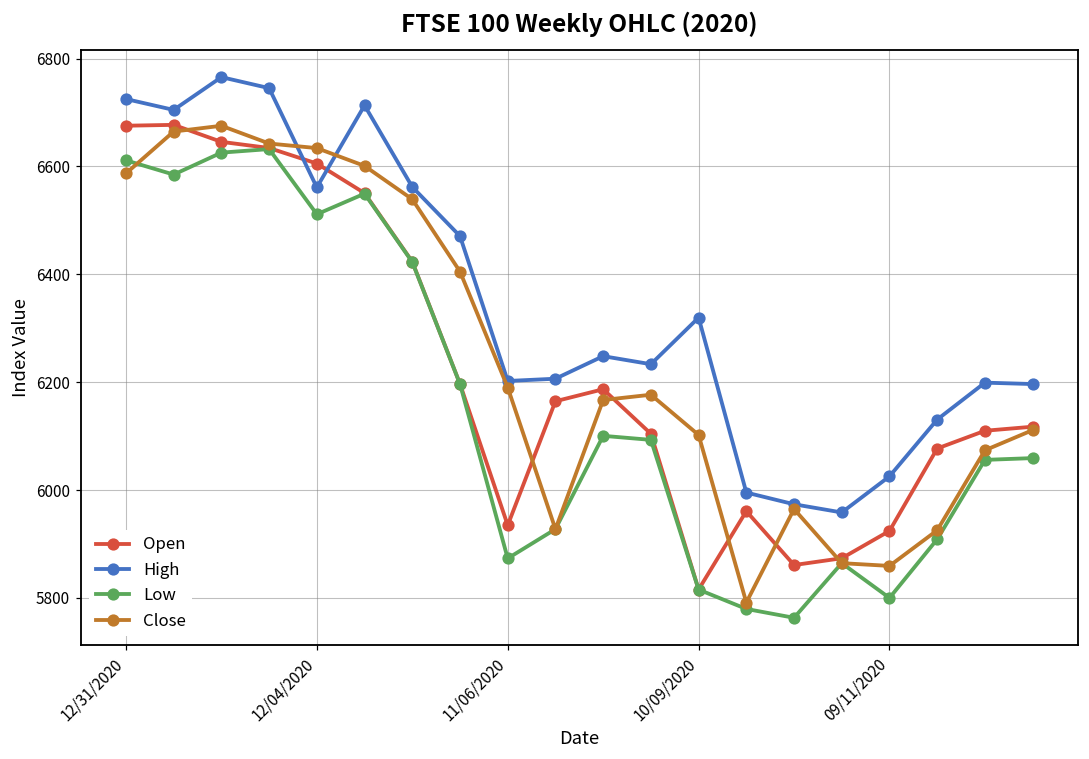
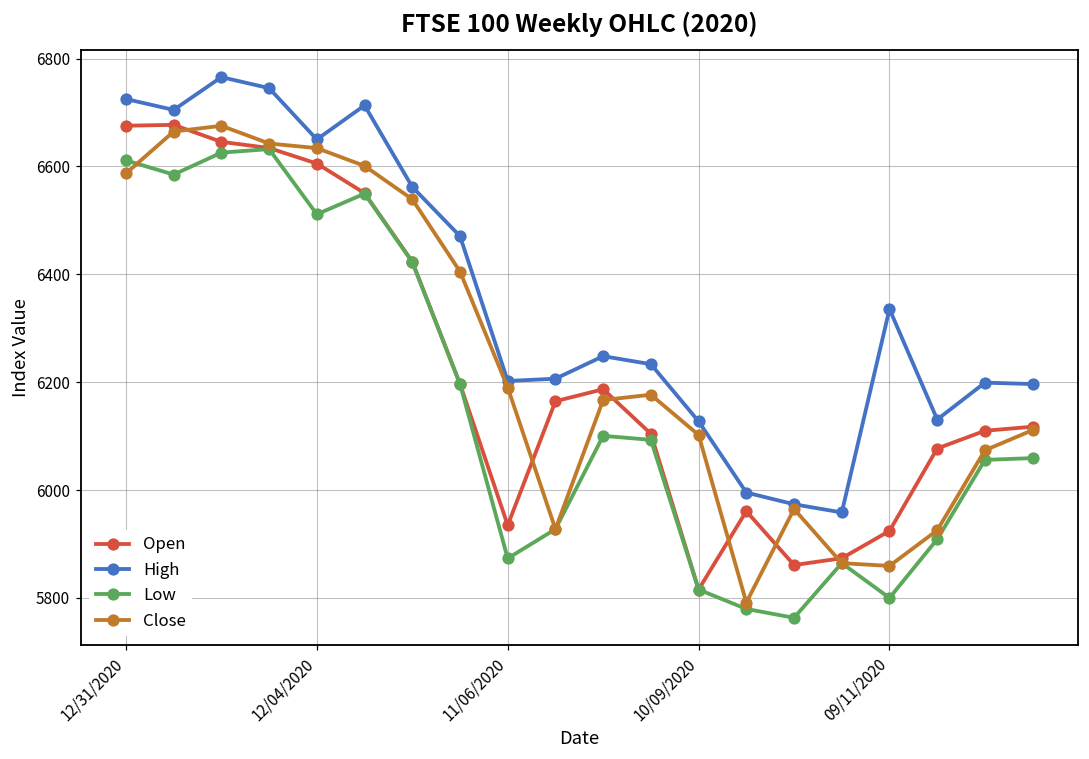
  {
    "High": {
      "12/31/2020": 6730,
-     "12/04/2020": 6560,
+     "12/04/2020": 6650,
      "11/06/2020": 6200,
-     "10/09/2020": 6320,
-     "09/11/2020": 6030
+     "10/09/2020": 6130,
+     "09/11/2020": 6340
    },
    "Low": {
      "12/31/2020": 6610,
      "12/04/2020": 6510,
      "11/06/2020": 5870,
      "09/11/2020": 5800
    }
  }
